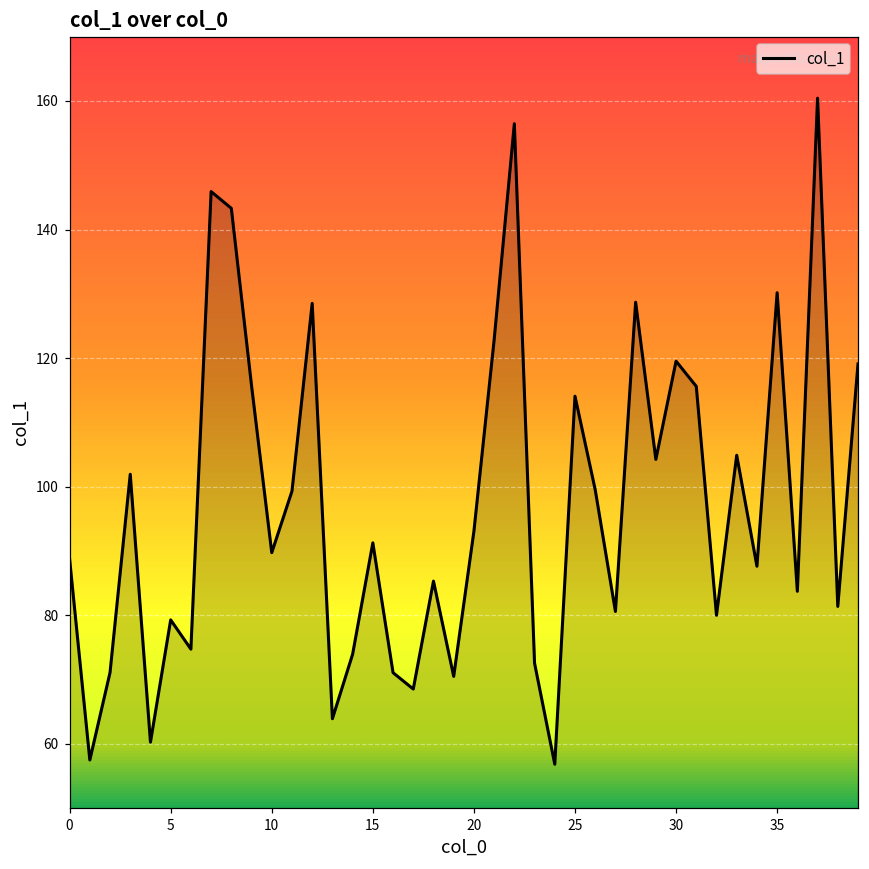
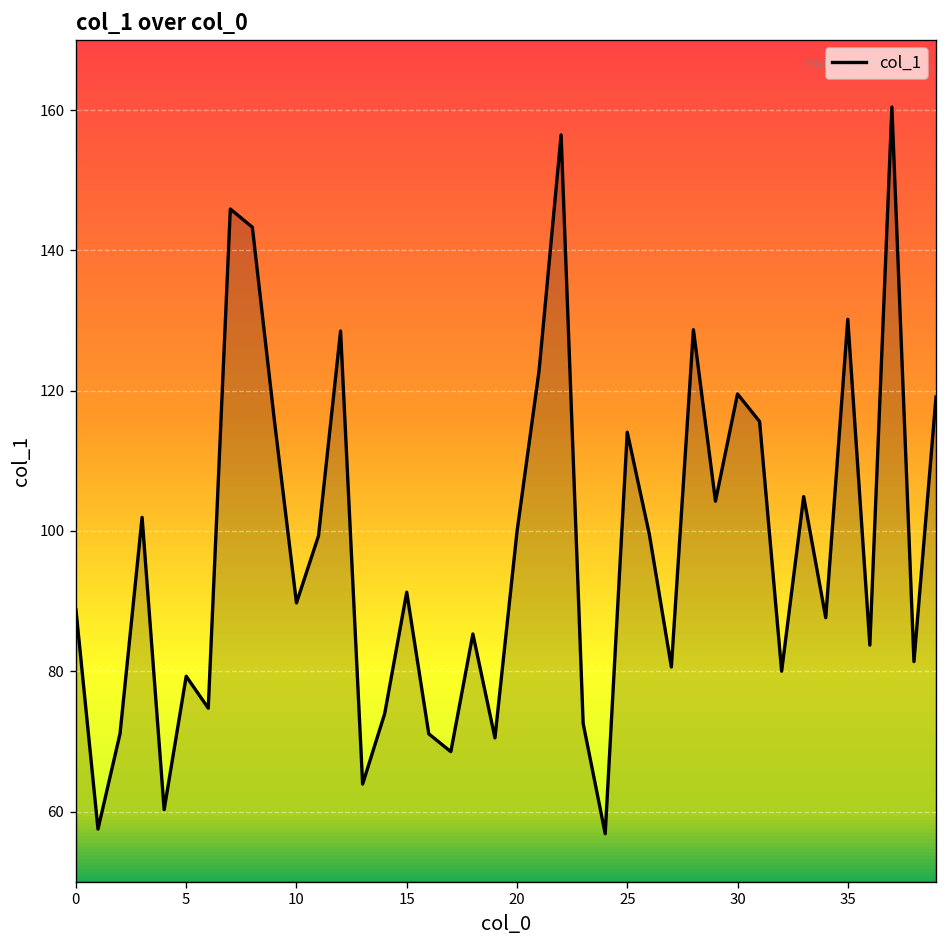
  {
    "0": 89,
    "5": 79,
    "10": 90,
    "15": 91,
-   "20": 93,
+   "20": 100,
    "25": 114,
    "30": 120,
    "35": 130
  }
